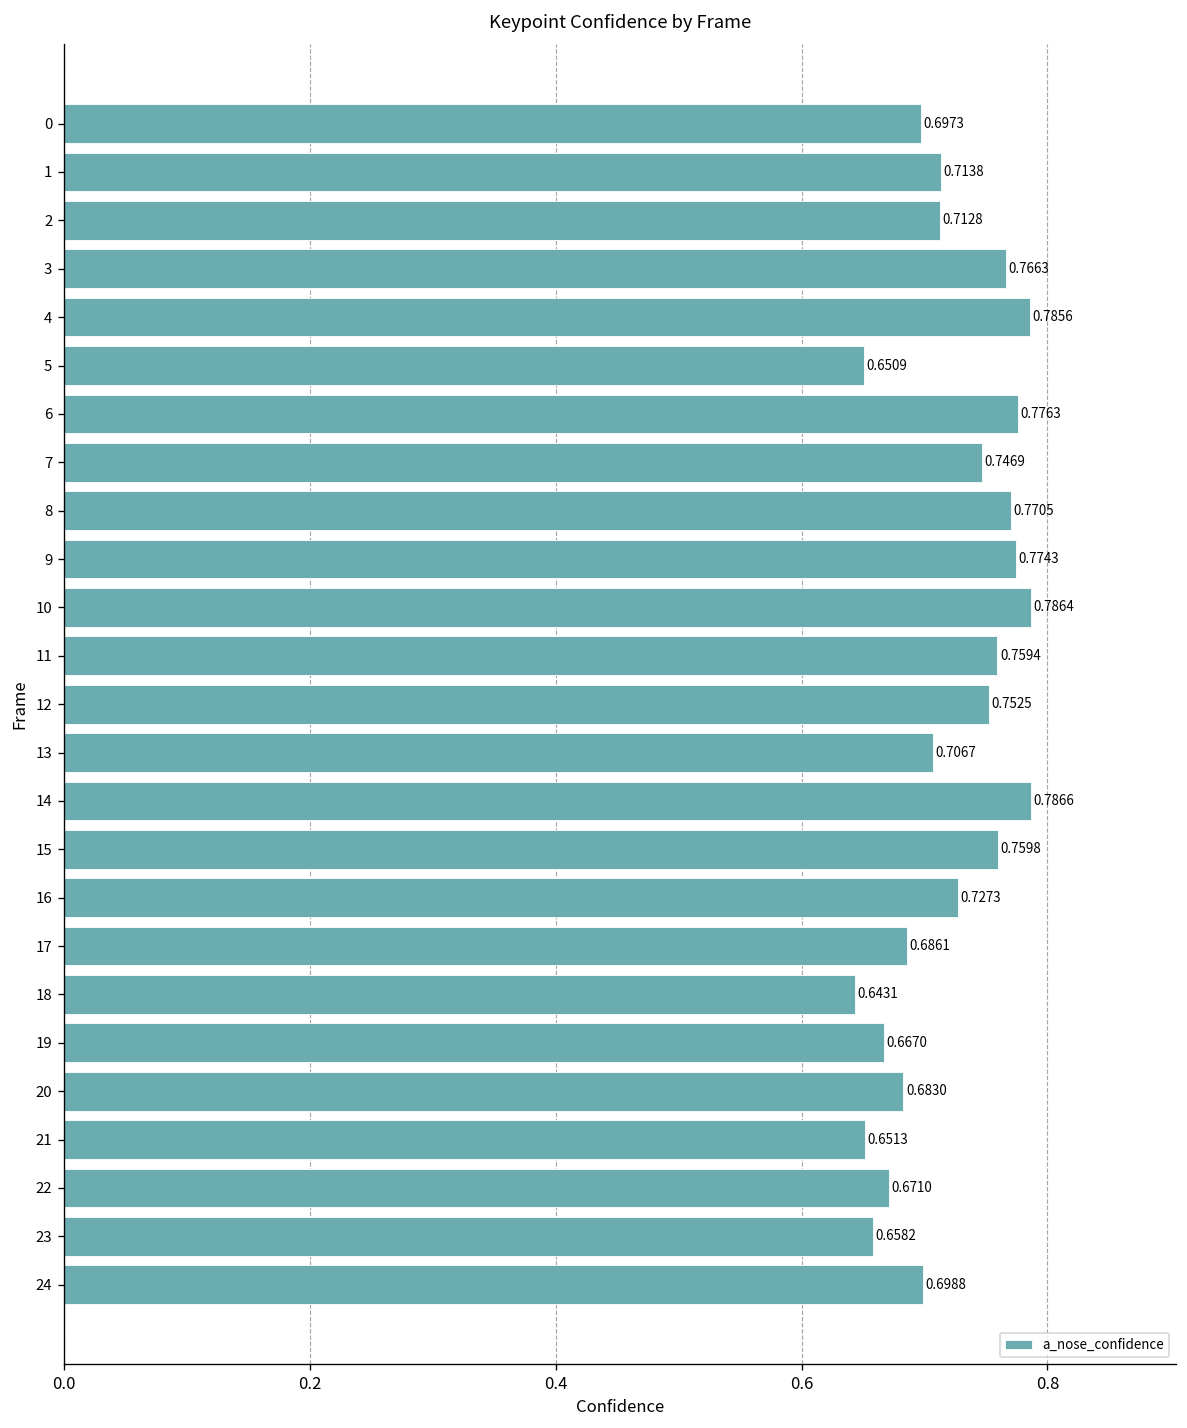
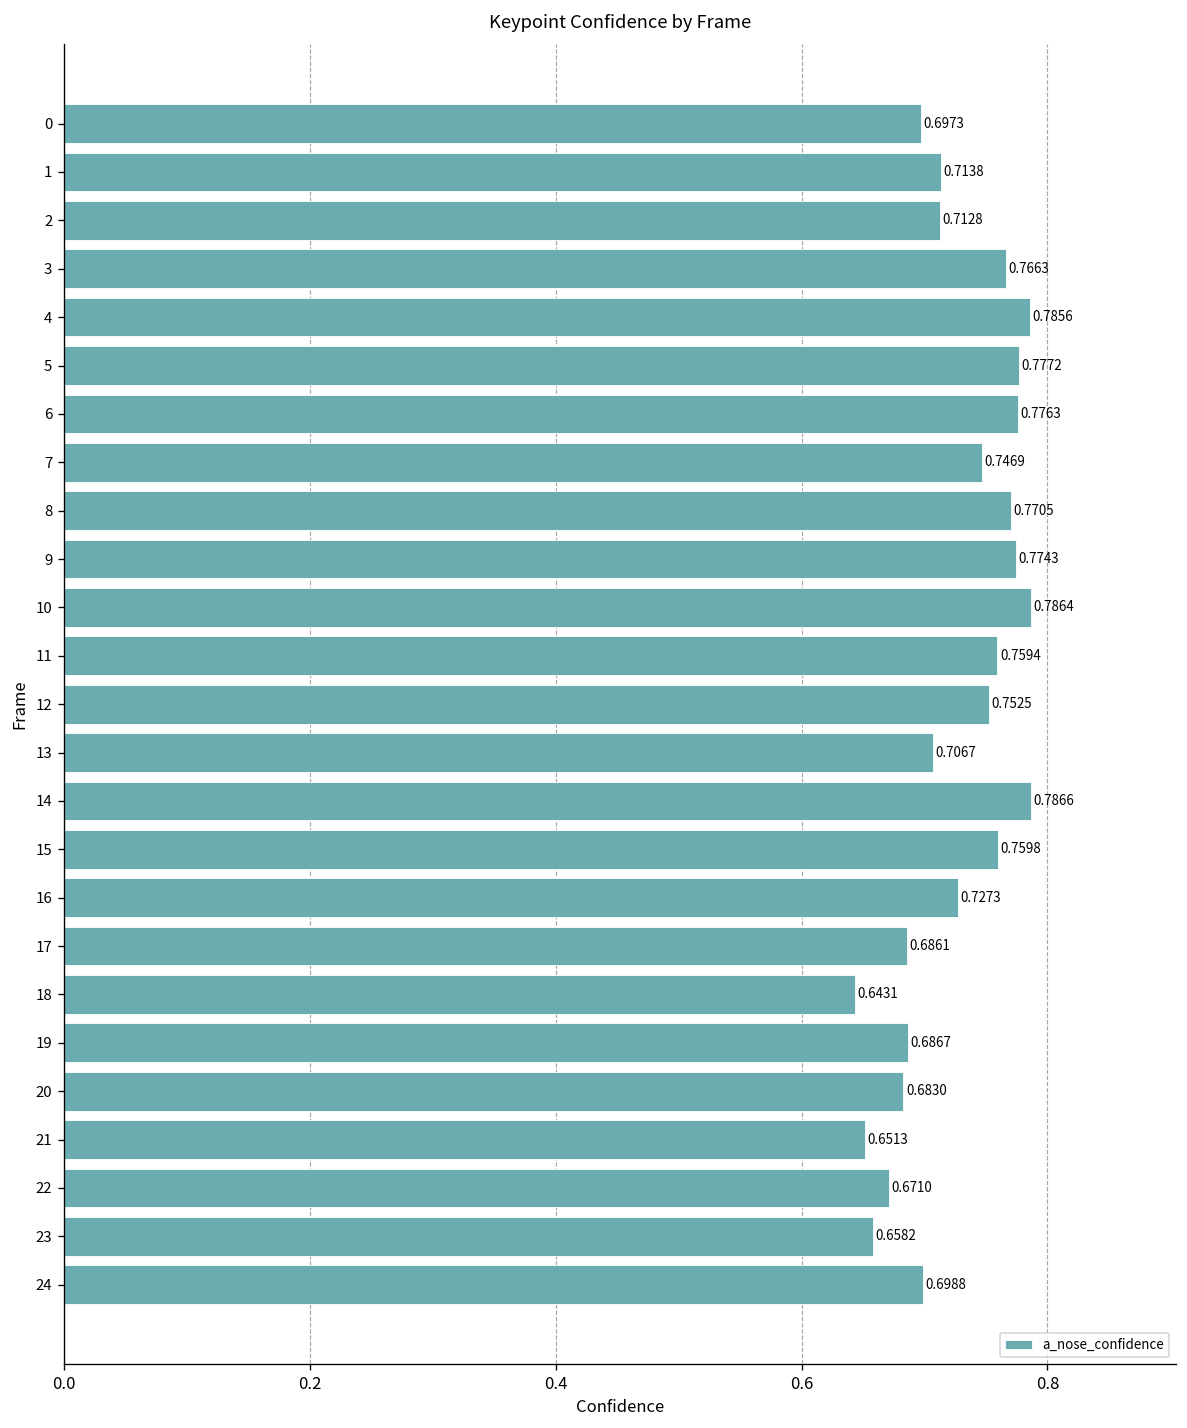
  {
    "0": 0.6973,
    "1": 0.7138,
    "2": 0.7128,
    "3": 0.7663,
    "4": 0.7856,
-   "5": 0.6509,
+   "5": 0.7772,
    "6": 0.7763,
    "7": 0.7469,
    "8": 0.7705,
    "9": 0.7743,
    "10": 0.7864,
    "11": 0.7594,
    "12": 0.7525,
    "13": 0.7067,
    "14": 0.7866,
    "15": 0.7598,
    "16": 0.7273,
    "17": 0.6861,
    "18": 0.6431,
-   "19": 0.6670,
+   "19": 0.6867,
    "20": 0.6830,
    "21": 0.6513,
    "22": 0.6710,
    "23": 0.6582,
    "24": 0.6988
  }
